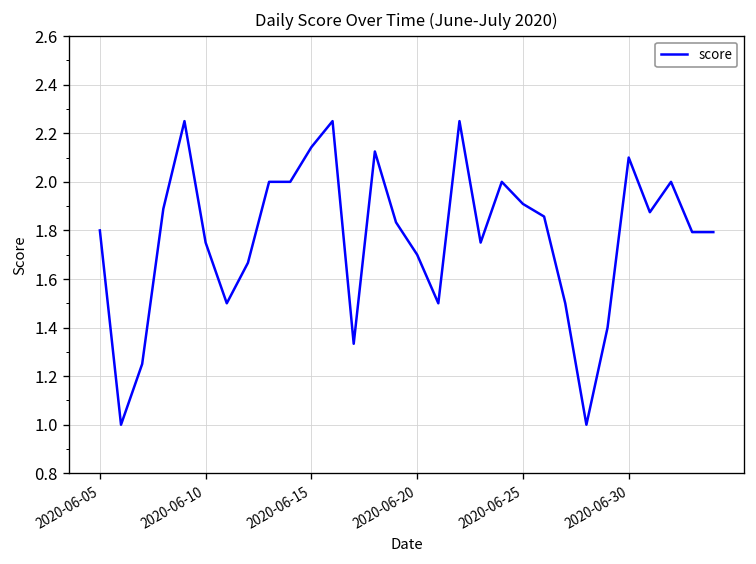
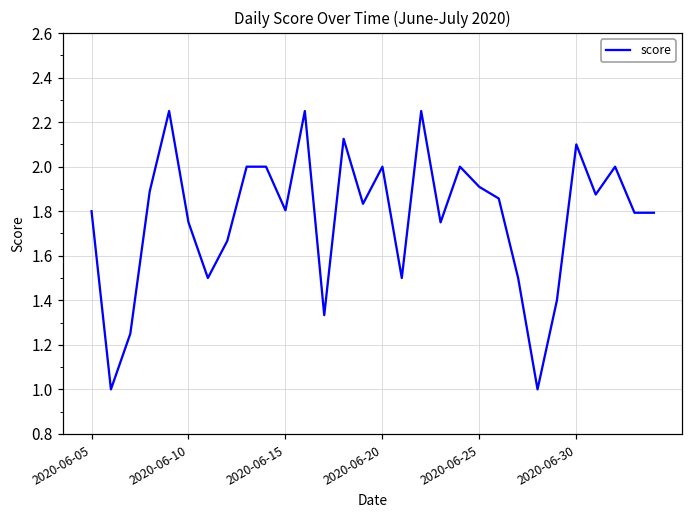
  {
    "2020-06-05": 1.80,
    "2020-06-10": 1.75,
-   "2020-06-15": 2.14,
-   "2020-06-20": 1.7,
+   "2020-06-15": 1.80,
+   "2020-06-20": 2.0,
    "2020-06-25": 1.91,
    "2020-06-30": 2.10
  }
